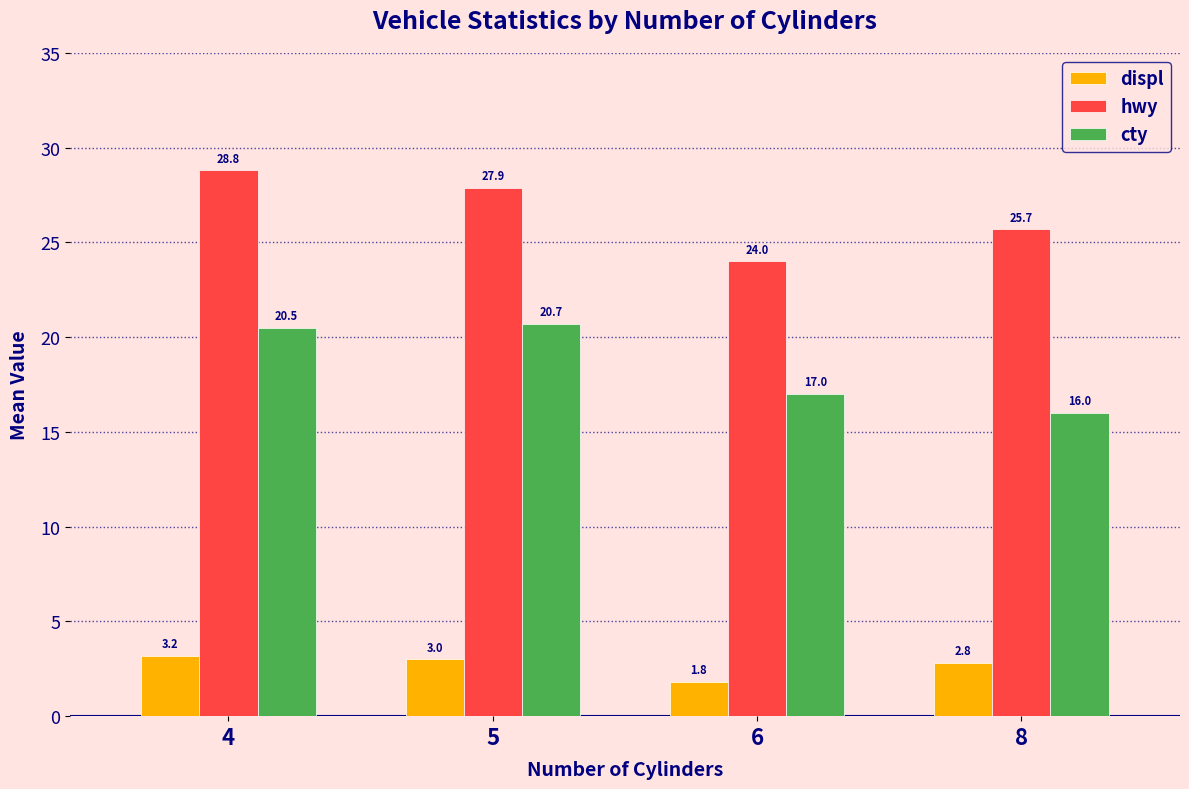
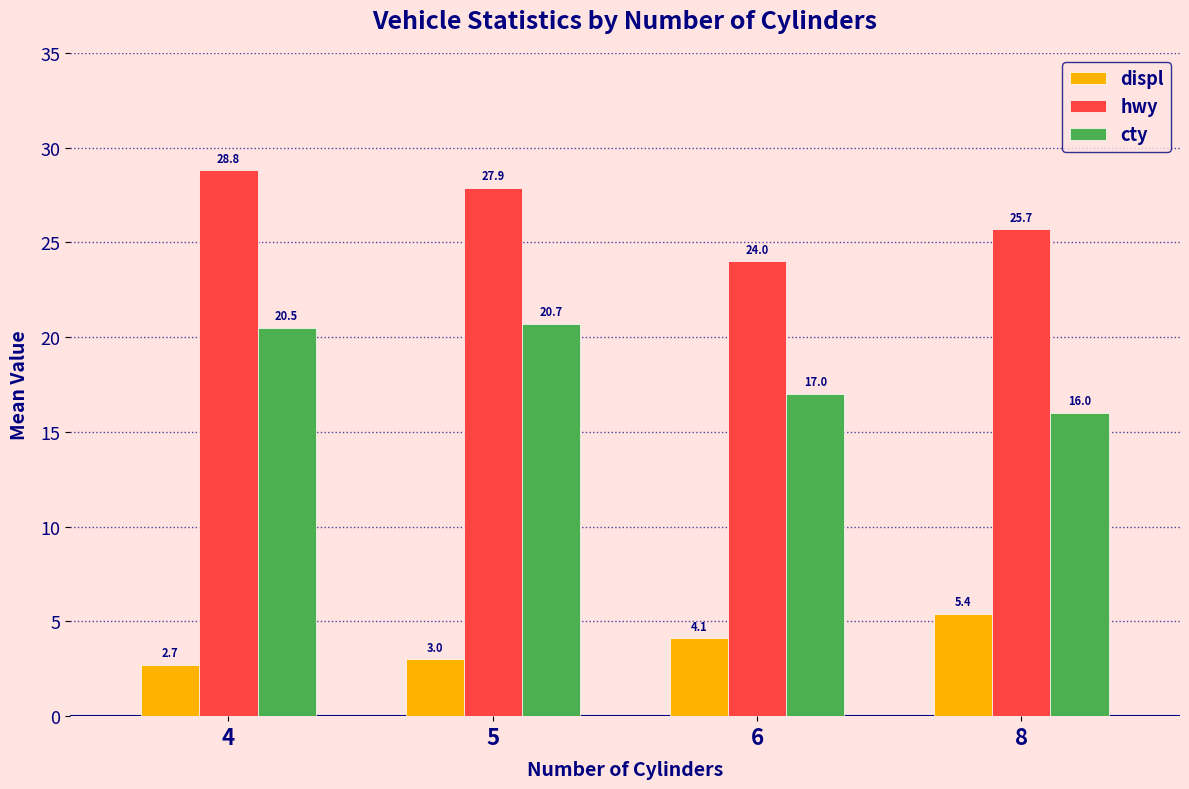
  {
    "displ": {
-     "4": 3.2,
+     "4": 2.7,
      "5": 3.0,
-     "6": 1.8,
-     "8": 2.8
+     "6": 4.1,
+     "8": 5.4
    },
    "hwy": {
      "4": 28.8,
      "5": 27.9,
      "6": 24.0,
      "8": 25.7
    },
    "cty": {
      "4": 20.5,
      "5": 20.7,
      "6": 17.0,
      "8": 16.0
    }
  }
